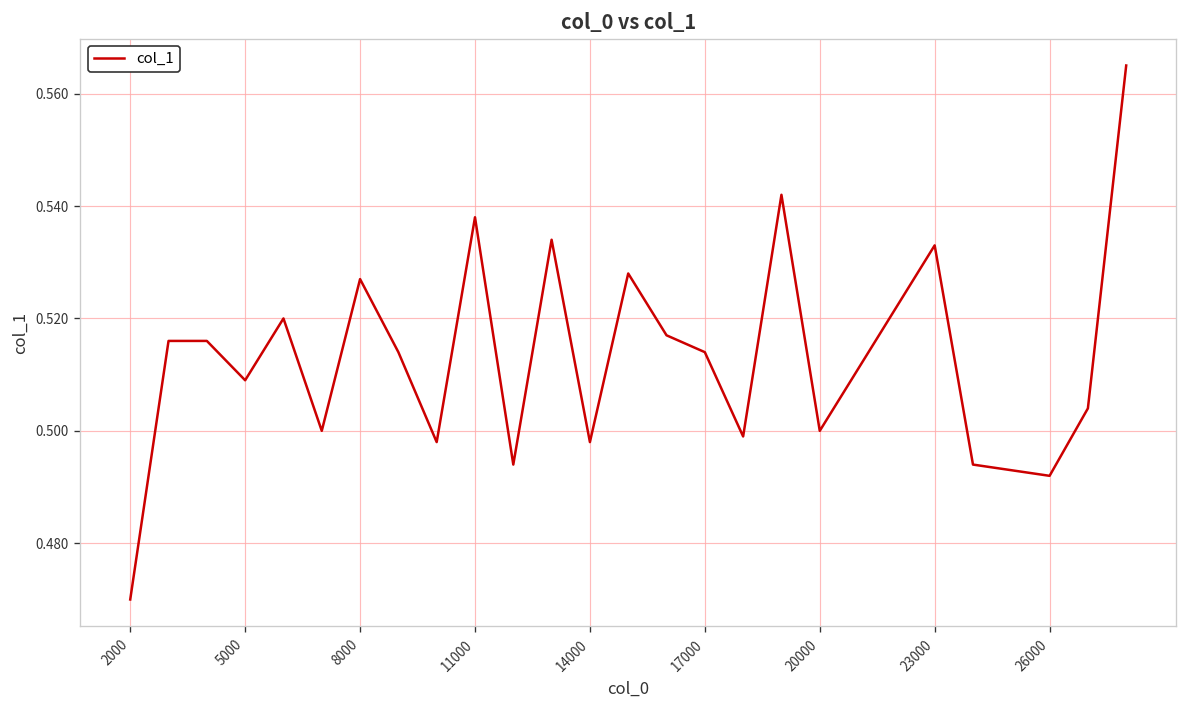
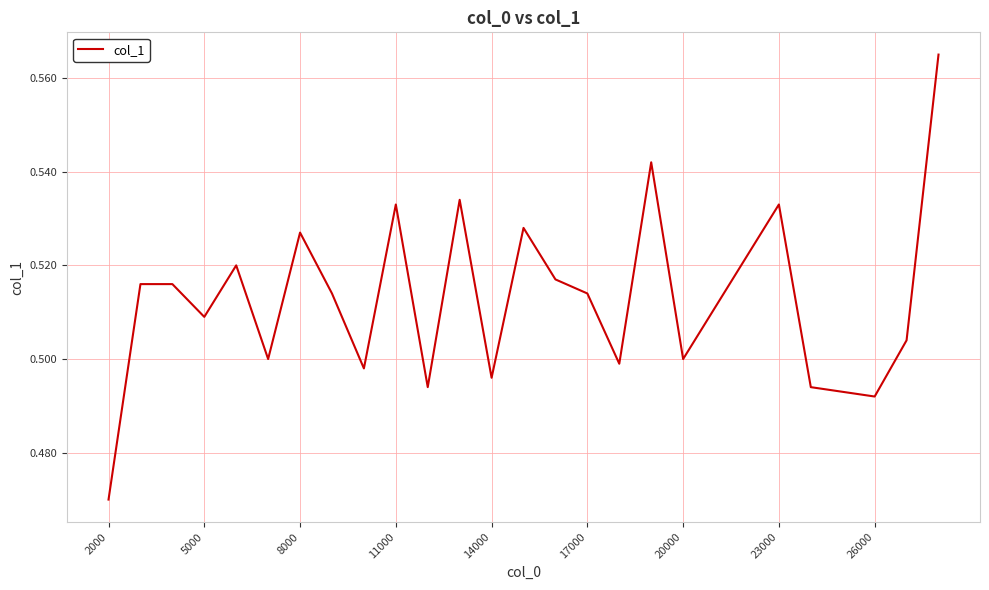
  {
    "2000": 0.470,
    "5000": 0.509,
    "8000": 0.527,
-   "11000": 0.538,
-   "14000": 0.498,
+   "11000": 0.533,
+   "14000": 0.496,
    "17000": 0.514,
    "20000": 0.500,
    "23000": 0.533,
    "26000": 0.492
  }
